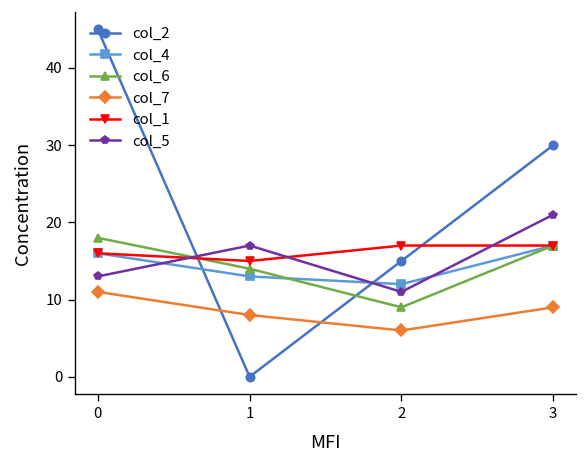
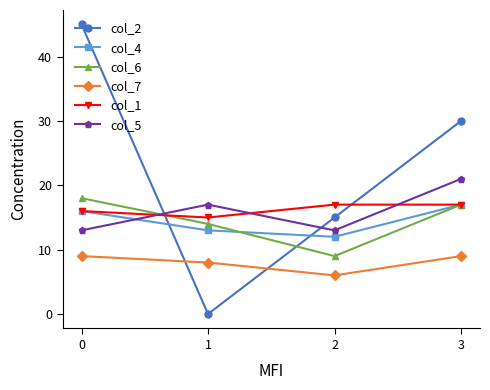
  {
    "col_6": {
      "0": 18,
      "1": 14,
      "2": 9
    },
    "col_7": {
-     "0": 11,
+     "0": 9,
      "1": 8,
      "2": 6,
      "3": 9
    },
    "col_1": {
      "1": 15,
      "2": 17
    },
    "col_5": {
      "0": 13,
      "1": 17,
-     "2": 11,
+     "2": 13,
      "3": 21
    }
  }
